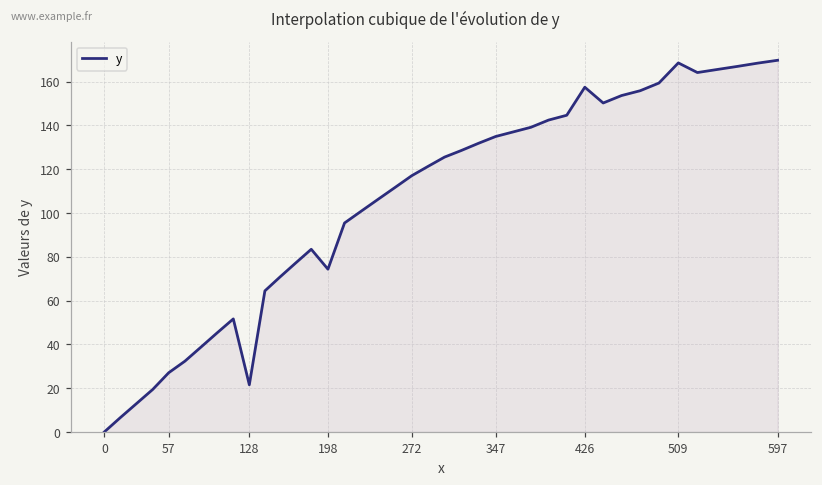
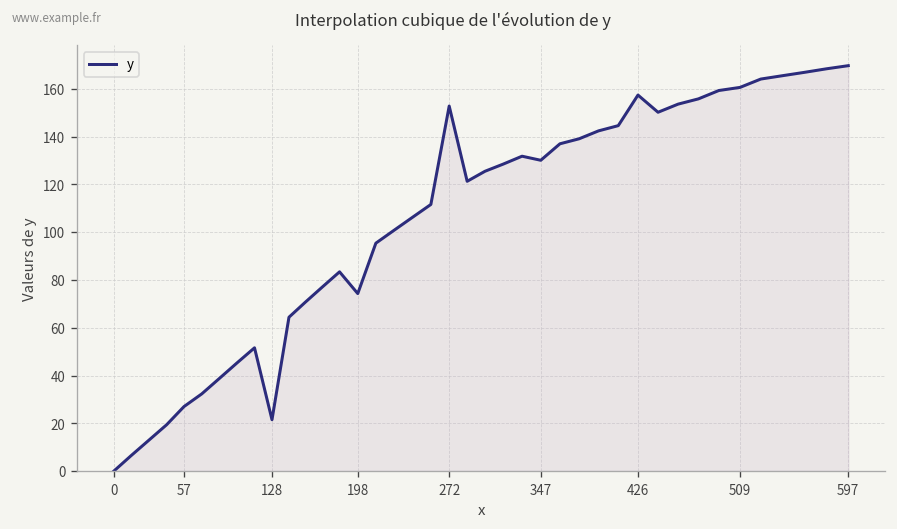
  {
    "0": 0,
    "57": 27,
    "128": 22,
    "198": 74,
-   "272": 117,
-   "347": 135,
+   "272": 153,
+   "347": 130,
    "426": 157,
-   "509": 169,
+   "509": 161,
    "597": 170
  }
